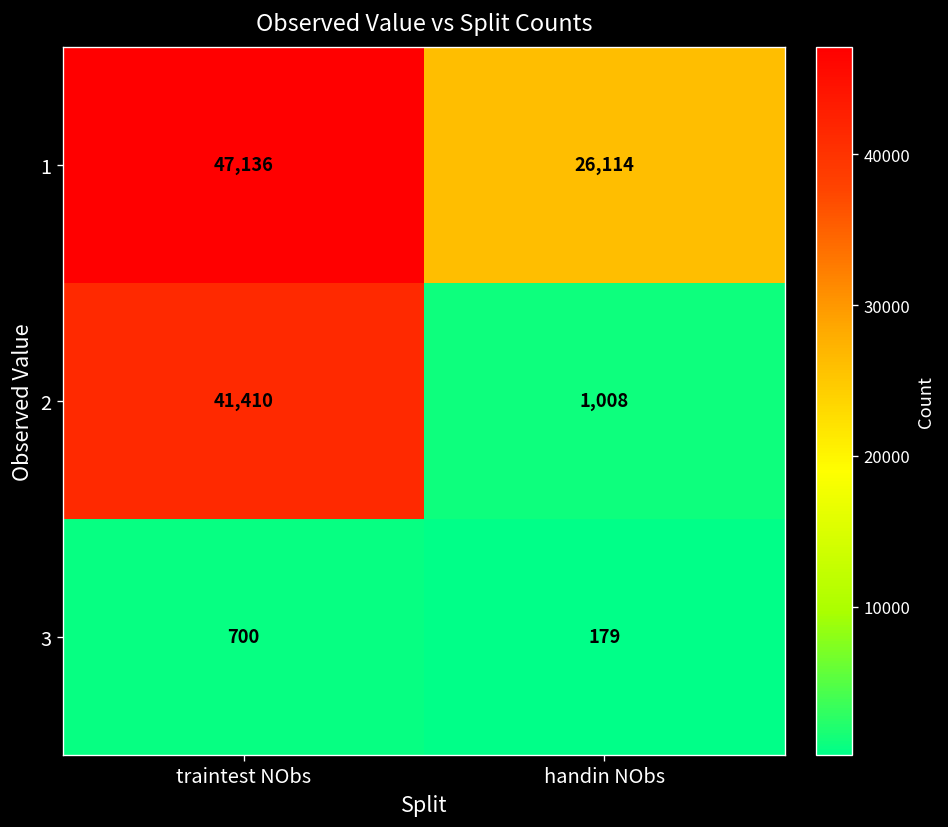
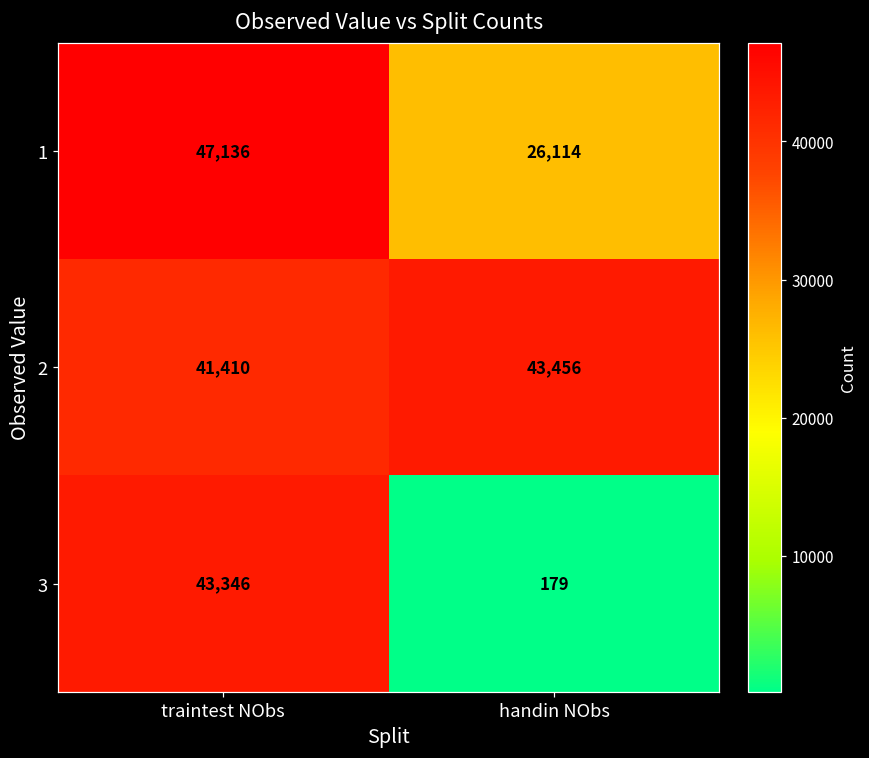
  {
    "1": {
      "traintest NObs": "47,136",
      "handin NObs": "26,114"
    },
    "2": {
      "traintest NObs": "41,410",
-     "handin NObs": "1,008"
+     "handin NObs": "43,456"
    },
    "3": {
-     "traintest NObs": "700",
+     "traintest NObs": "43,346",
      "handin NObs": "179"
    }
  }
